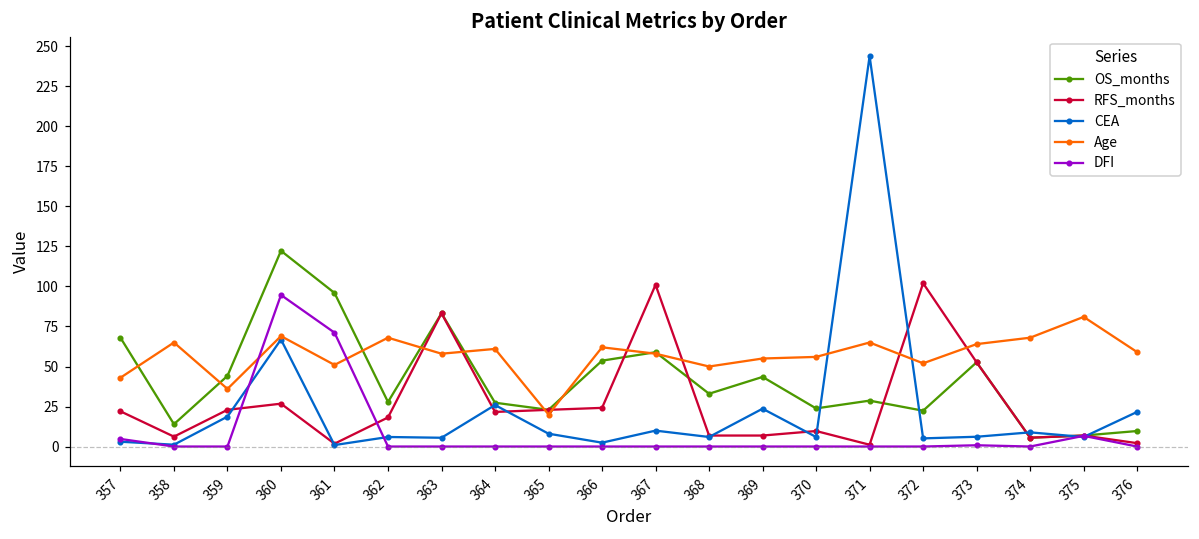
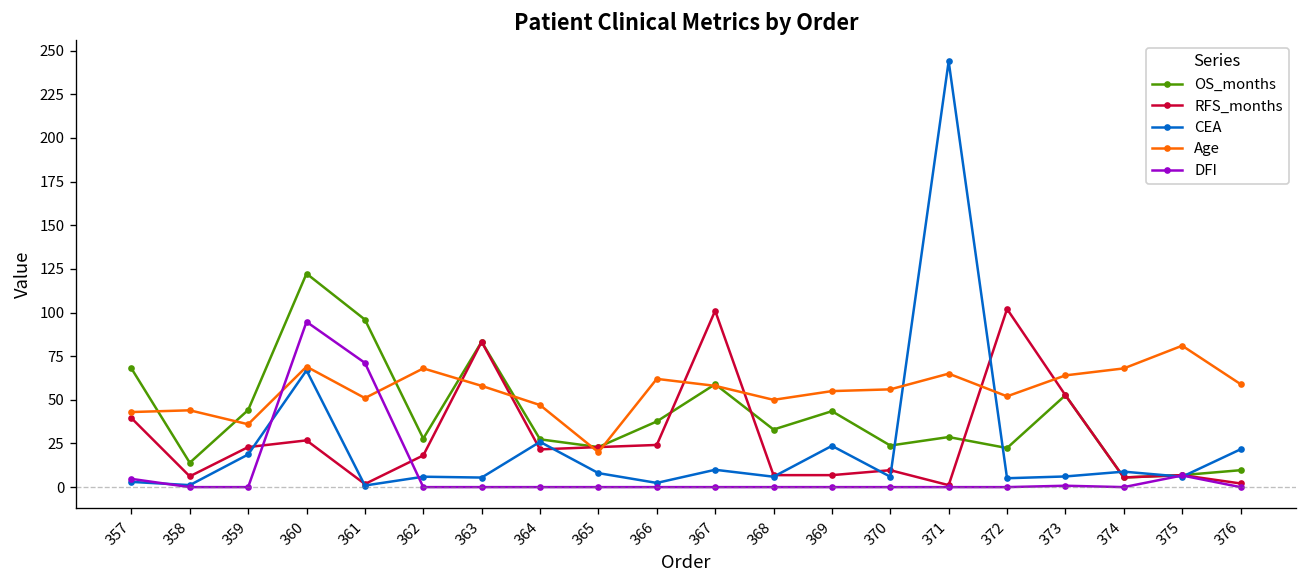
  {
    "OS_months": {
      "357": 68,
      "358": 14,
      "359": 44,
      "360": 122,
      "361": 96,
      "362": 28,
-     "366": 54,
+     "366": 38,
      "368": 33,
      "369": 43,
      "370": 24,
      "371": 29,
      "372": 22,
      "376": 10
    },
    "RFS_months": {
-     "357": 22,
+     "357": 40,
      "358": 6,
      "359": 23,
      "360": 27,
      "362": 18,
      "364": 22,
      "366": 24,
      "367": 101,
      "369": 7,
      "370": 10,
      "372": 102,
      "376": 2
    },
    "CEA": {
      "359": 19,
      "360": 67,
      "362": 6,
      "363": 5,
      "365": 8,
      "366": 2,
      "367": 10,
      "369": 24,
      "370": 6,
      "371": 244,
      "372": 5,
      "373": 6,
      "374": 9,
      "376": 22
    },
    "Age": {
      "357": 43,
-     "358": 65,
+     "358": 44,
      "359": 36,
      "360": 69,
      "361": 51,
      "362": 68,
      "363": 58,
-     "364": 61,
+     "364": 47,
      "365": 20,
      "366": 62,
      "368": 50,
      "369": 55,
      "370": 56,
      "371": 65,
      "372": 52,
      "373": 64,
      "374": 68,
      "375": 81,
      "376": 59
    },
    "DFI": {
      "359": 0,
      "360": 95,
      "361": 71,
      "362": 0,
      "363": 0,
      "364": 0,
      "365": 0,
      "366": 0,
      "367": 0,
      "368": 0,
      "369": 0,
      "370": 0,
      "372": 0,
      "373": 1,
      "374": 0,
      "376": 0
    }
  }
